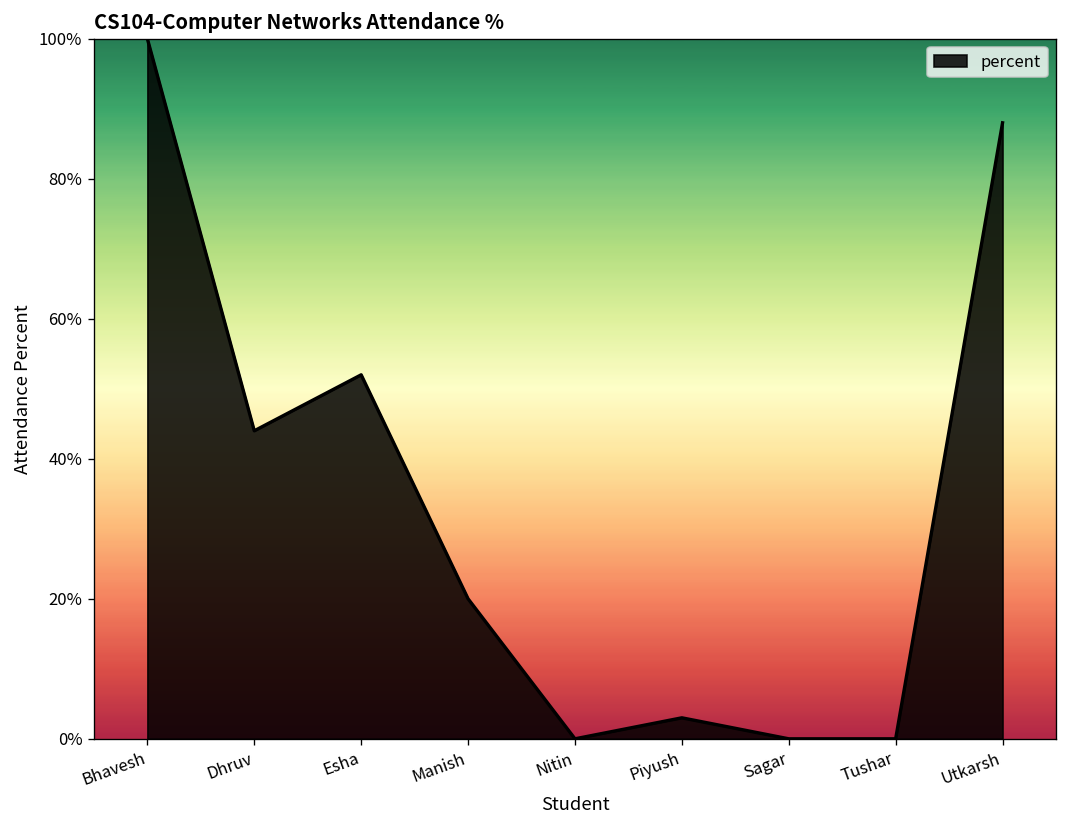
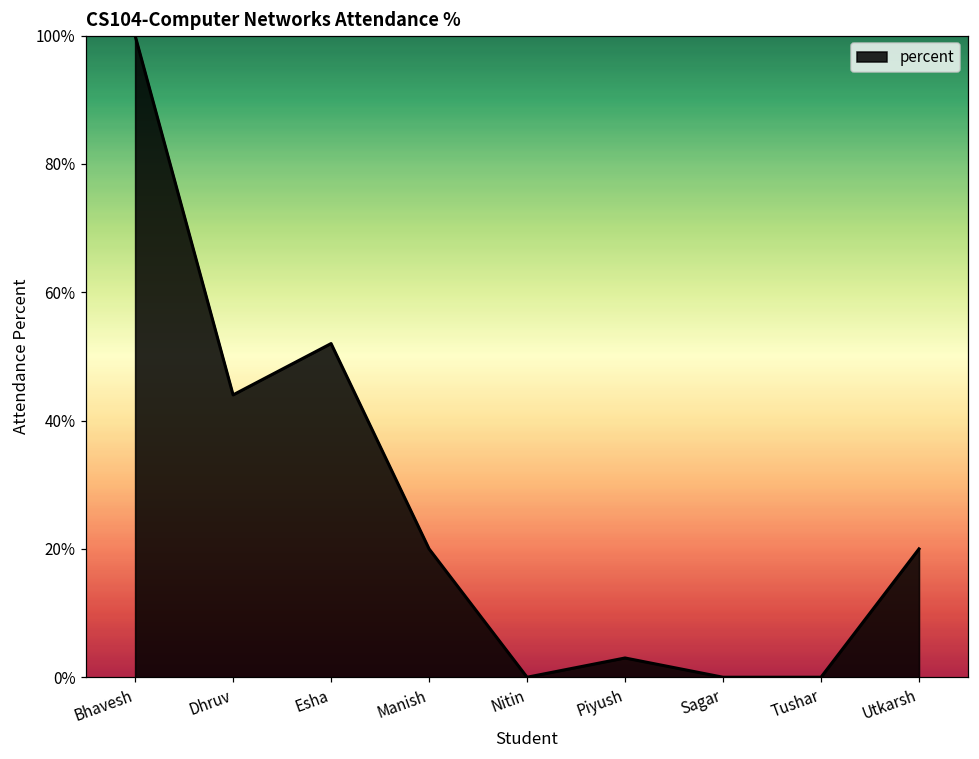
  {
    "Bhavesh": "100%",
    "Dhruv": "44%",
    "Esha": "52%",
    "Manish": "20%",
    "Nitin": "0%",
    "Piyush": "3%",
    "Sagar": "0%",
    "Tushar": "0%",
-   "Utkarsh": "88%"
+   "Utkarsh": "20%"
  }
